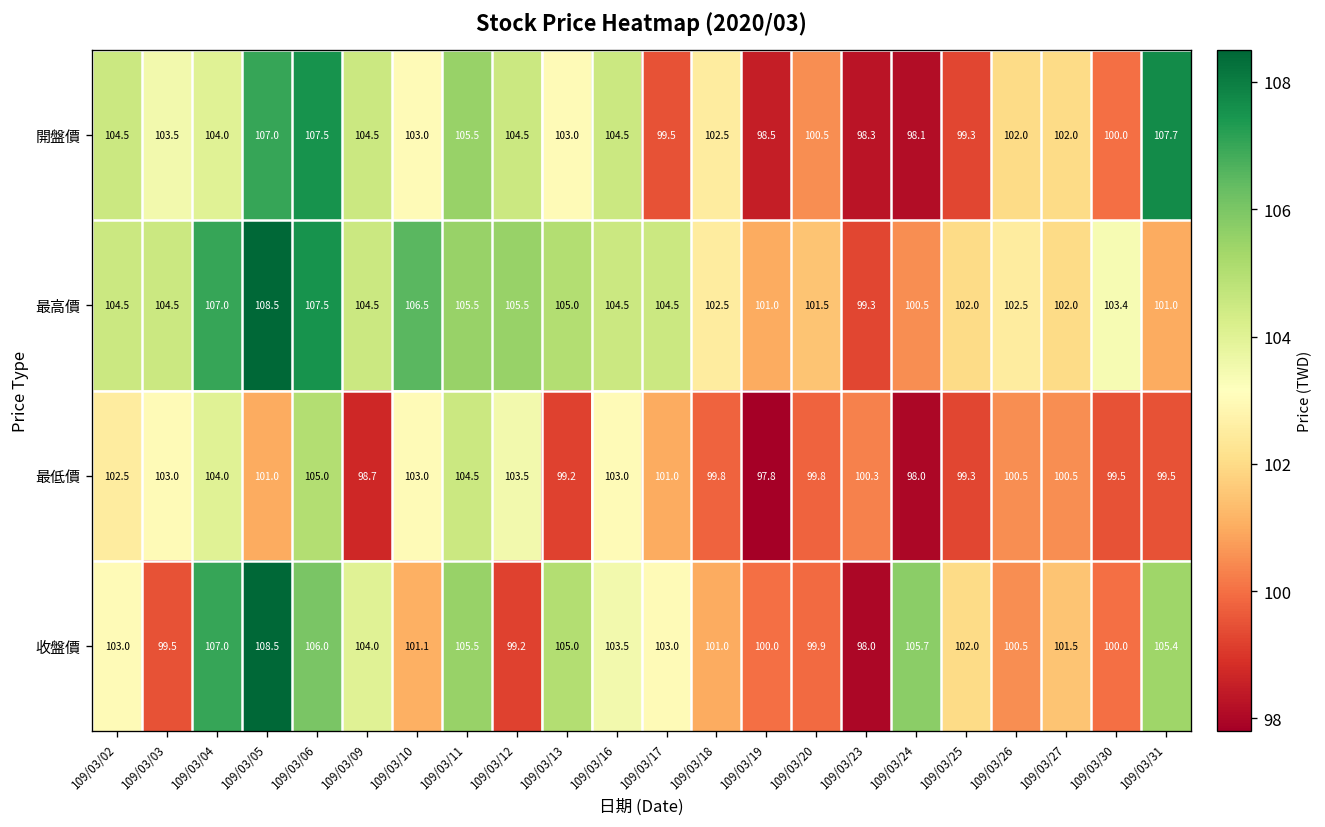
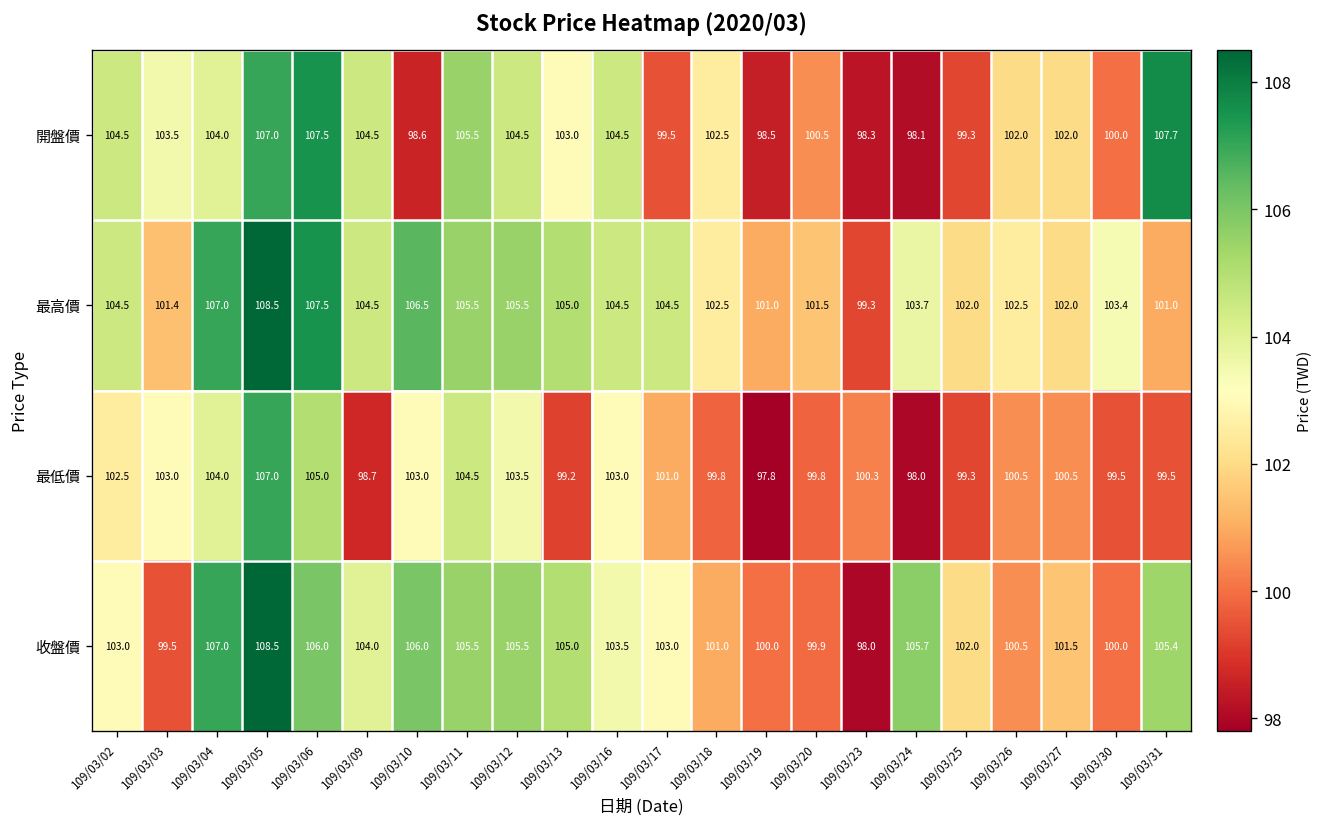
  {
    "開盤價": {
      "109/03/02": 104.5,
      "109/03/03": 103.5,
      "109/03/04": 104.0,
      "109/03/05": 107.0,
      "109/03/06": 107.5,
      "109/03/09": 104.5,
-     "109/03/10": 103.0,
+     "109/03/10": 98.6,
      "109/03/11": 105.5,
      "109/03/12": 104.5,
      "109/03/13": 103.0,
      "109/03/16": 104.5,
      "109/03/17": 99.5,
      "109/03/18": 102.5,
      "109/03/19": 98.5,
      "109/03/20": 100.5,
      "109/03/23": 98.3,
      "109/03/24": 98.1,
      "109/03/25": 99.3,
      "109/03/26": 102.0,
      "109/03/27": 102.0,
      "109/03/30": 100.0,
      "109/03/31": 107.7
    },
    "最高價": {
      "109/03/02": 104.5,
-     "109/03/03": 104.5,
+     "109/03/03": 101.4,
      "109/03/04": 107.0,
      "109/03/05": 108.5,
      "109/03/06": 107.5,
      "109/03/09": 104.5,
      "109/03/10": 106.5,
      "109/03/11": 105.5,
      "109/03/12": 105.5,
      "109/03/13": 105.0,
      "109/03/16": 104.5,
      "109/03/17": 104.5,
      "109/03/18": 102.5,
      "109/03/19": 101.0,
      "109/03/20": 101.5,
      "109/03/23": 99.3,
-     "109/03/24": 100.5,
+     "109/03/24": 103.7,
      "109/03/25": 102.0,
      "109/03/26": 102.5,
      "109/03/27": 102.0,
      "109/03/30": 103.4,
      "109/03/31": 101.0
    },
    "最低價": {
      "109/03/02": 102.5,
      "109/03/03": 103.0,
      "109/03/04": 104.0,
-     "109/03/05": 101.0,
+     "109/03/05": 107.0,
      "109/03/06": 105.0,
      "109/03/09": 98.7,
      "109/03/10": 103.0,
      "109/03/11": 104.5,
      "109/03/12": 103.5,
      "109/03/13": 99.2,
      "109/03/16": 103.0,
      "109/03/17": 101.0,
      "109/03/18": 99.8,
      "109/03/19": 97.8,
      "109/03/20": 99.8,
      "109/03/23": 100.3,
      "109/03/24": 98.0,
      "109/03/25": 99.3,
      "109/03/26": 100.5,
      "109/03/27": 100.5,
      "109/03/30": 99.5,
      "109/03/31": 99.5
    },
    "收盤價": {
      "109/03/02": 103.0,
      "109/03/03": 99.5,
      "109/03/04": 107.0,
      "109/03/05": 108.5,
      "109/03/06": 106.0,
      "109/03/09": 104.0,
-     "109/03/10": 101.1,
+     "109/03/10": 106.0,
      "109/03/11": 105.5,
-     "109/03/12": 99.2,
+     "109/03/12": 105.5,
      "109/03/13": 105.0,
      "109/03/16": 103.5,
      "109/03/17": 103.0,
      "109/03/18": 101.0,
      "109/03/19": 100.0,
      "109/03/20": 99.9,
      "109/03/23": 98.0,
      "109/03/24": 105.7,
      "109/03/25": 102.0,
      "109/03/26": 100.5,
      "109/03/27": 101.5,
      "109/03/30": 100.0,
      "109/03/31": 105.4
    }
  }
